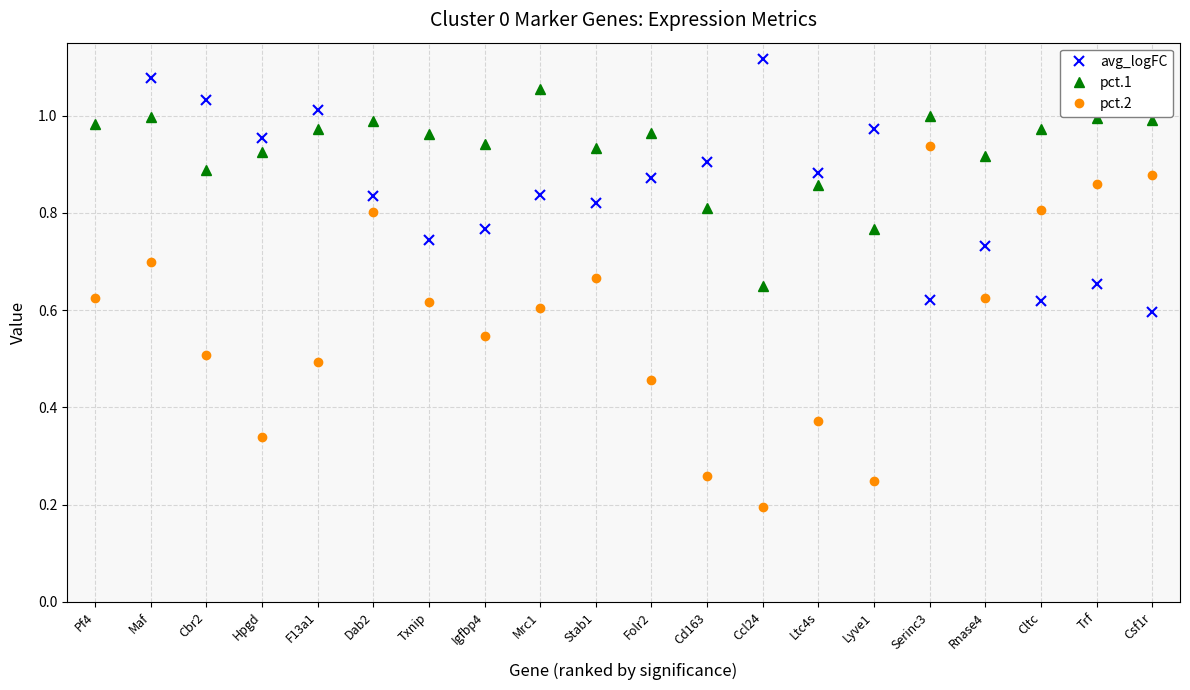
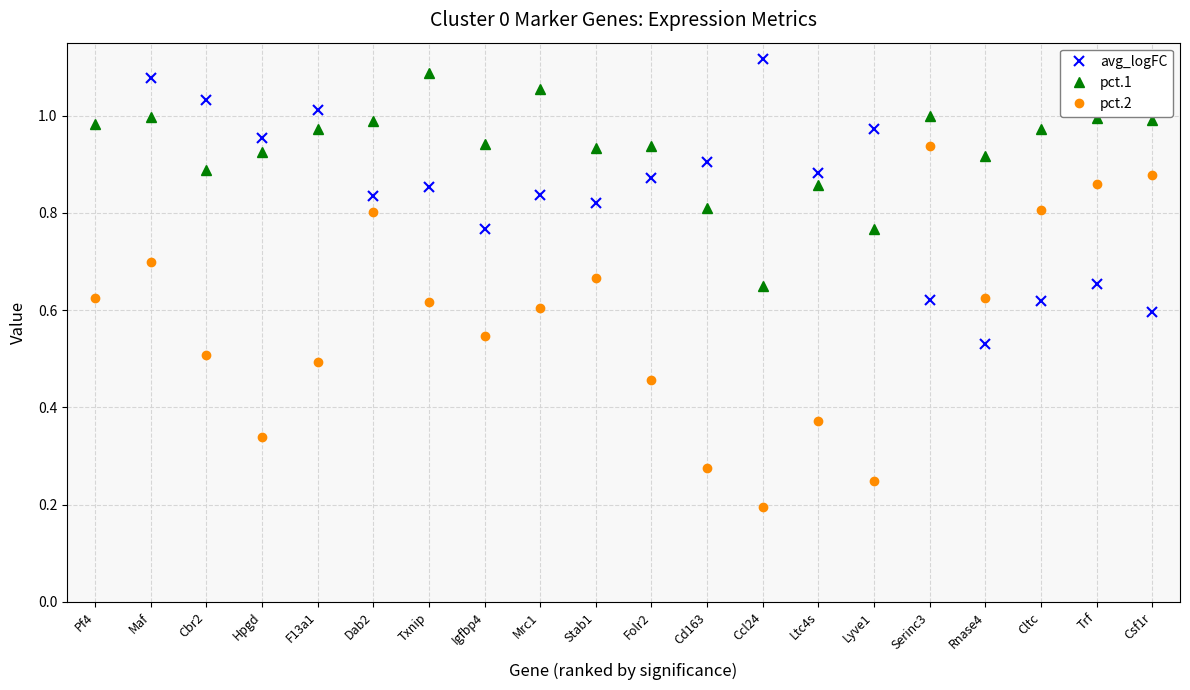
  {
    "avg_logFC": {
      "Maf": 1.08,
      "Cbr2": 1.03,
      "Hpgd": 0.95,
      "F13a1": 1.01,
      "Dab2": 0.83,
-     "Txnip": 0.74,
+     "Txnip": 0.85,
      "Igfbp4": 0.77,
      "Mrc1": 0.84,
      "Stab1": 0.82,
      "Folr2": 0.87,
      "Cd163": 0.90,
      "Ccl24": 1.12,
      "Ltc4s": 0.88,
      "Lyve1": 0.97,
      "Serinc3": 0.62,
-     "Rnase4": 0.73,
+     "Rnase4": 0.53,
      "Cltc": 0.62,
      "Trf": 0.65,
      "Csf1r": 0.60
    },
    "pct.1": {
      "Pf4": 0.98,
      "Maf": 1.00,
      "Cbr2": 0.89,
      "Hpgd": 0.93,
      "F13a1": 0.97,
      "Dab2": 0.99,
-     "Txnip": 0.96,
+     "Txnip": 1.09,
      "Igfbp4": 0.94,
      "Mrc1": 1.05,
      "Stab1": 0.93,
-     "Folr2": 0.97,
+     "Folr2": 0.94,
      "Cd163": 0.81,
      "Ccl24": 0.65,
      "Ltc4s": 0.86,
      "Lyve1": 0.77,
      "Serinc3": 1.00,
      "Rnase4": 0.92,
      "Cltc": 0.97,
      "Trf": 1.00,
      "Csf1r": 0.99
    },
    "pct.2": {
      "Pf4": 0.63,
      "Maf": 0.70,
      "Cbr2": 0.51,
      "Hpgd": 0.34,
      "F13a1": 0.49,
      "Dab2": 0.80,
      "Txnip": 0.62,
      "Igfbp4": 0.55,
      "Mrc1": 0.60,
      "Stab1": 0.67,
      "Folr2": 0.46,
-     "Cd163": 0.26,
+     "Cd163": 0.28,
      "Ccl24": 0.20,
      "Ltc4s": 0.37,
      "Lyve1": 0.25,
      "Serinc3": 0.94,
      "Rnase4": 0.63,
      "Cltc": 0.81,
      "Trf": 0.86,
      "Csf1r": 0.88
    }
  }
